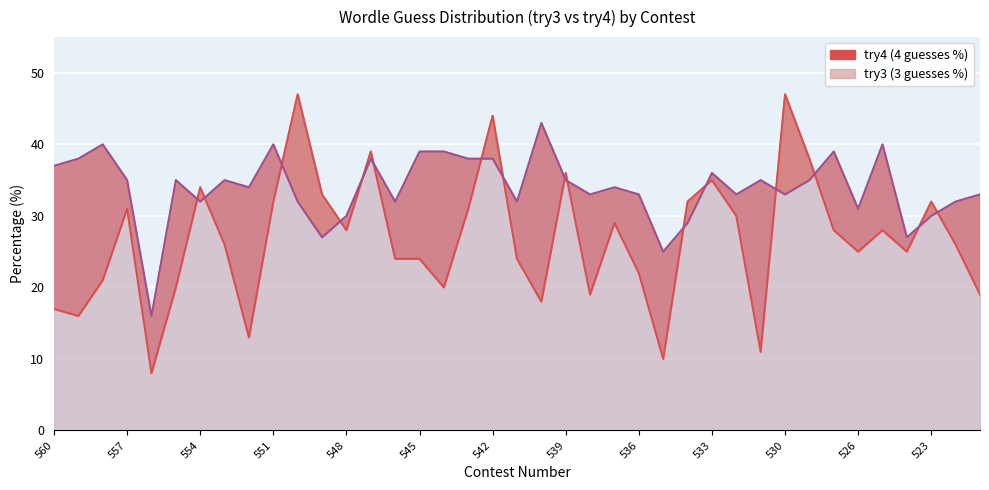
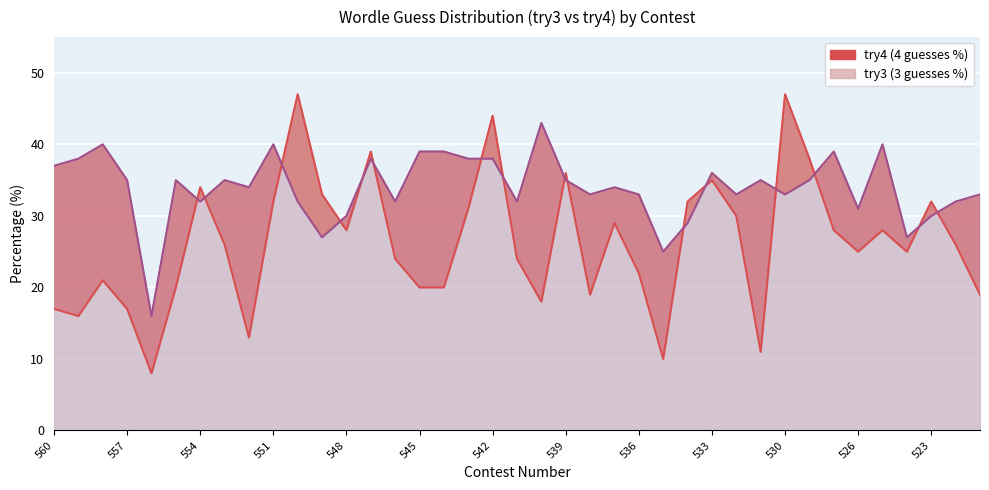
  {
    "try3 (3 guesses %)": {
      "560": 17,
-     "557": 31,
+     "557": 17,
      "554": 34,
      "551": 32,
      "548": 28,
-     "545": 24,
+     "545": 20,
      "542": 44,
      "539": 36,
      "536": 22,
      "533": 35,
      "530": 47,
      "526": 25,
      "523": 32
    }
  }
